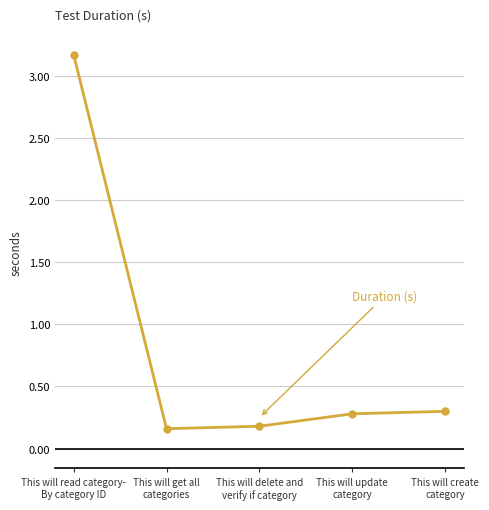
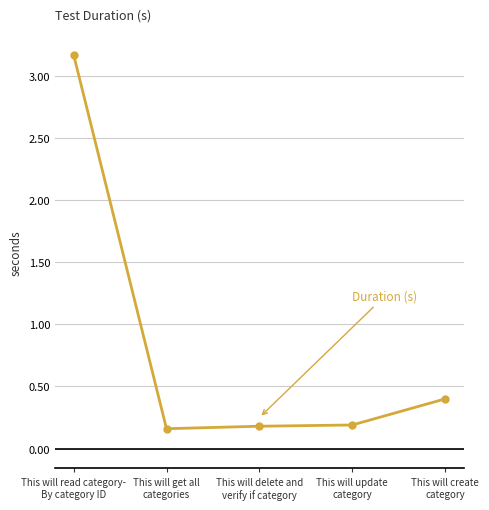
  {
    "This will read category- By category ID": 3.17,
    "This will get all categories": 0.16,
    "This will delete and verify if category": 0.18,
-   "This will update category": 0.28,
-   "This will create category": 0.3
+   "This will update category": 0.19,
+   "This will create category": 0.4
  }
